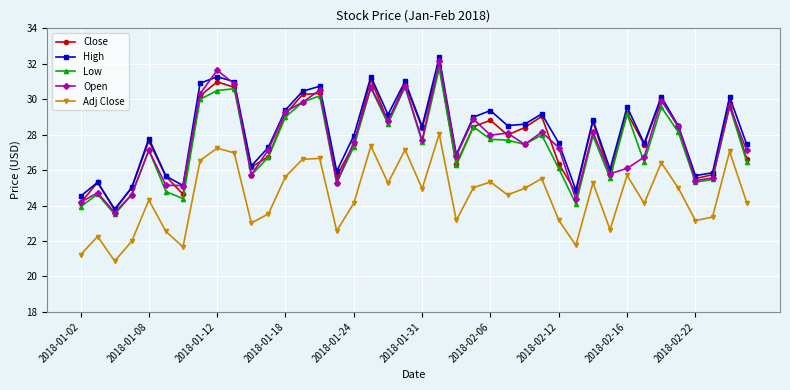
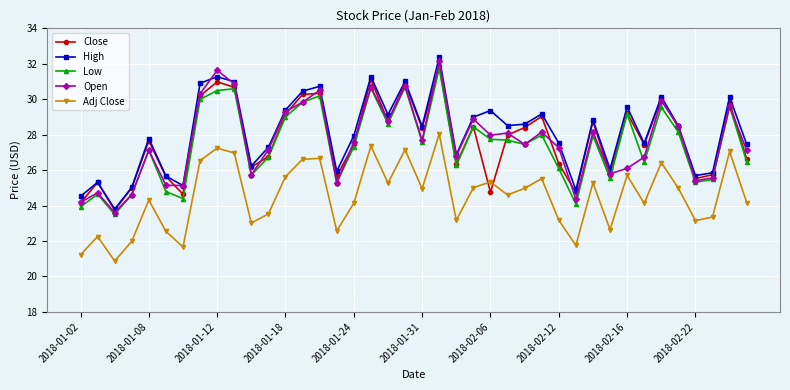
  {
    "Close": {
      "2018-01-12": 31.0,
      "2018-01-18": 29.2,
-     "2018-02-06": 28.8,
+     "2018-02-06": 24.8,
      "2018-02-12": 26.4
    },
    "High": {
      "2018-01-02": 24.5,
      "2018-01-12": 31.3,
      "2018-01-24": 27.9,
      "2018-02-06": 29.4,
      "2018-02-12": 27.5,
      "2018-02-16": 29.6,
      "2018-02-22": 25.7
    },
    "Low": {
      "2018-01-02": 23.9,
      "2018-01-12": 30.5,
      "2018-01-18": 29.0,
      "2018-02-06": 27.7,
      "2018-02-12": 26.1
    },
    "Open": {
      "2018-01-12": 31.6,
      "2018-02-06": 28.0,
      "2018-02-12": 27.3,
      "2018-02-16": 26.1
    },
    "Adj Close": {
      "2018-01-02": 21.2,
      "2018-01-08": 24.3,
      "2018-01-12": 27.2,
      "2018-01-18": 25.6,
      "2018-01-24": 24.1,
      "2018-01-31": 25.0,
      "2018-02-06": 25.3,
      "2018-02-12": 23.2,
      "2018-02-16": 25.7,
      "2018-02-22": 23.2
    }
  }
